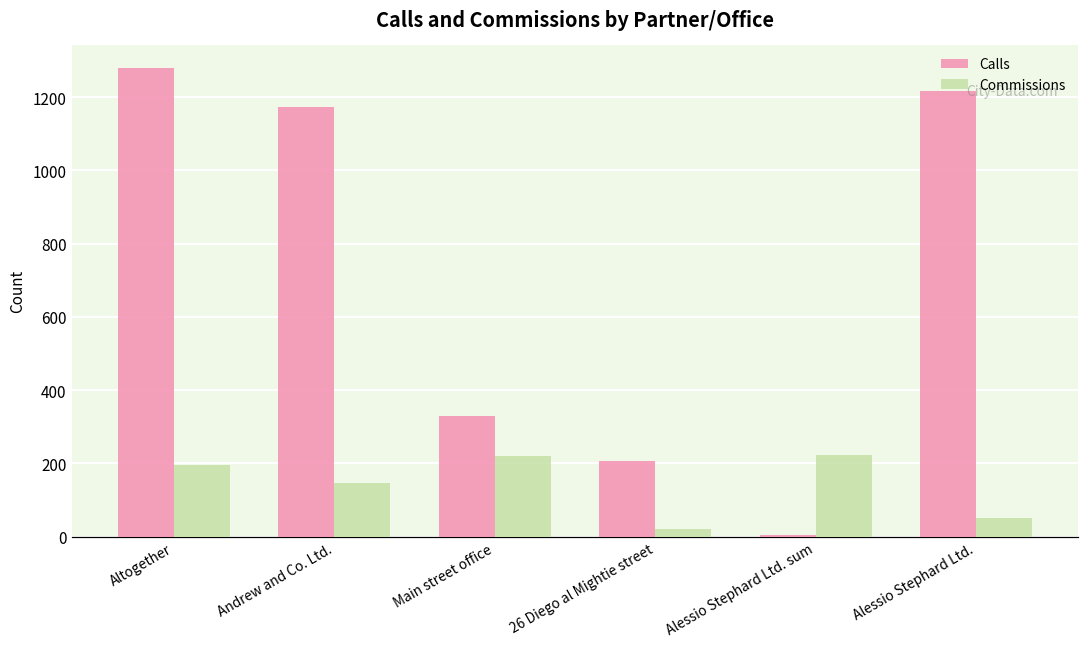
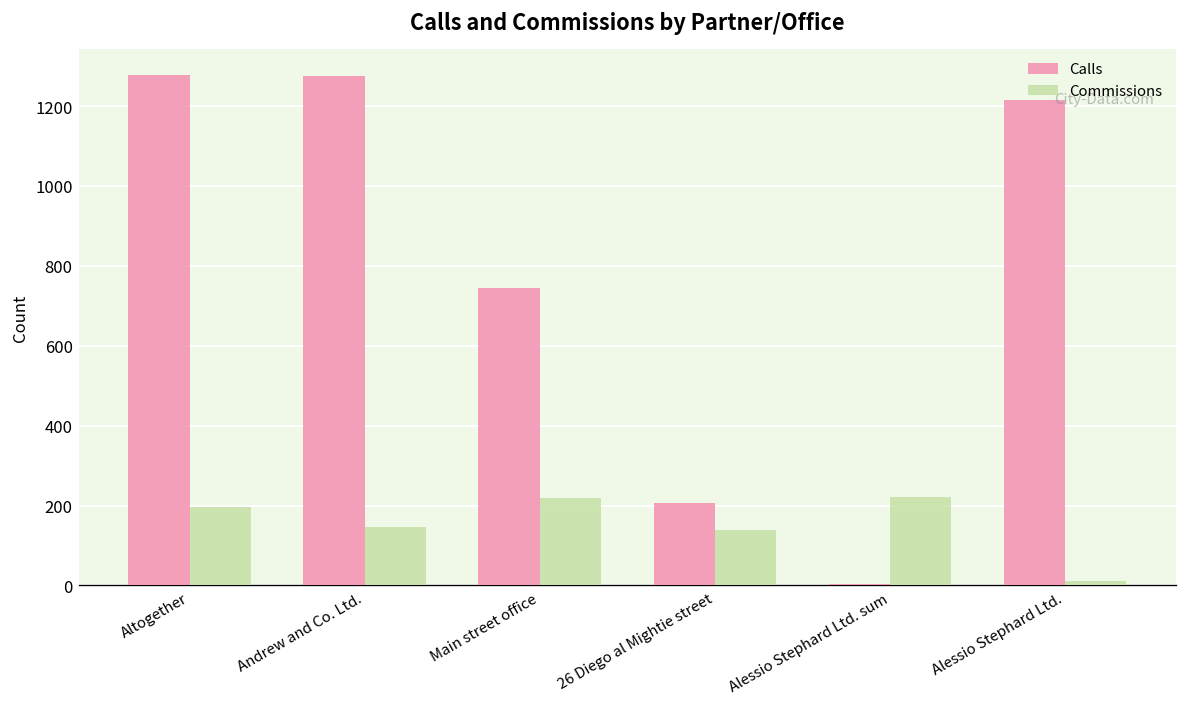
  {
    "Calls": {
      "Altogether": 1280,
-     "Andrew and Co. Ltd.": 1170,
-     "Main street office": 330,
+     "Andrew and Co. Ltd.": 1280,
+     "Main street office": 750,
      "26 Diego al Mightie street": 210,
      "Alessio Stephard Ltd.": 1220
    },
    "Commissions": {
      "Altogether": 200,
      "Andrew and Co. Ltd.": 150,
      "Main street office": 220,
-     "26 Diego al Mightie street": 20,
+     "26 Diego al Mightie street": 140,
      "Alessio Stephard Ltd. sum": 220,
-     "Alessio Stephard Ltd.": 50
+     "Alessio Stephard Ltd.": 10
    }
  }
